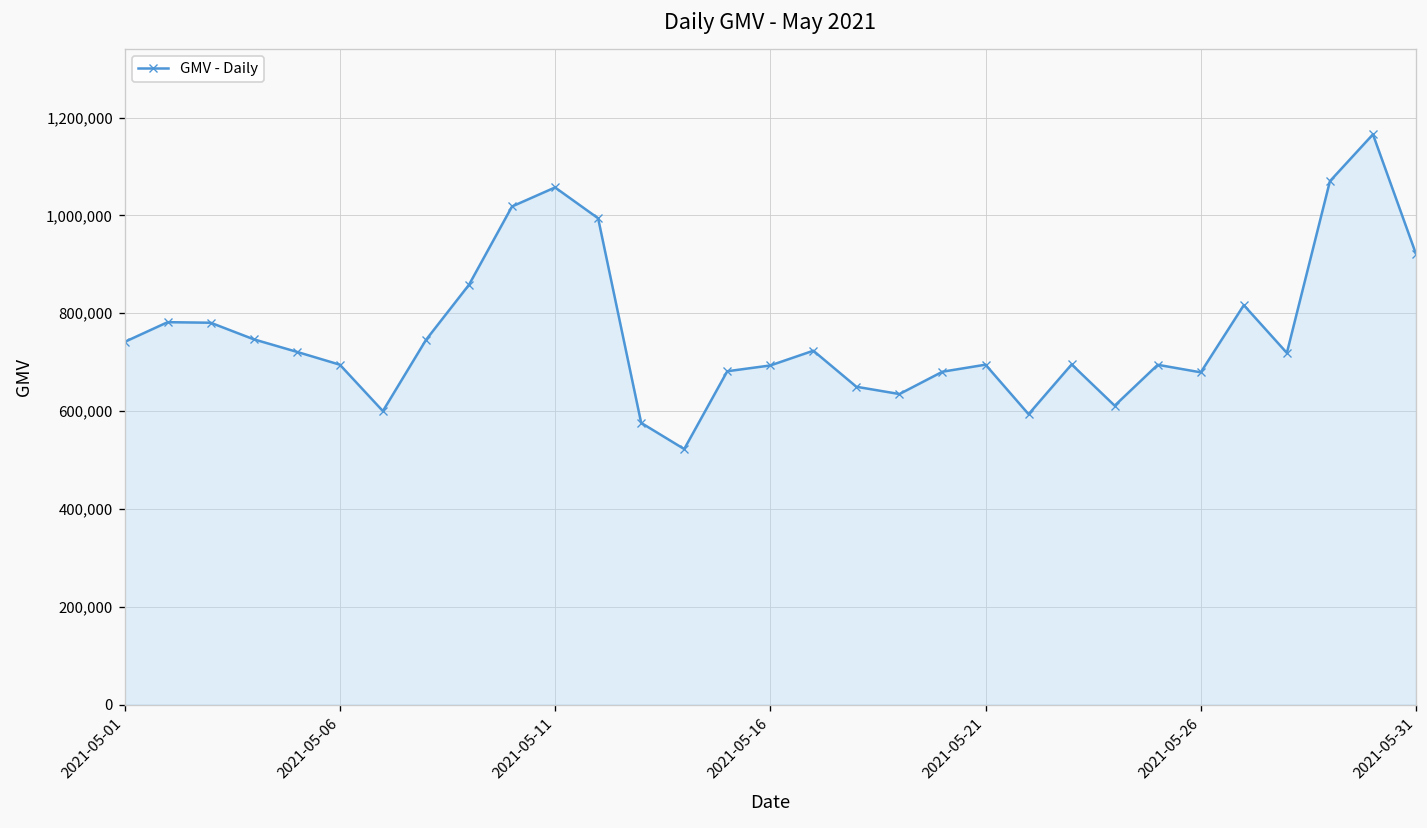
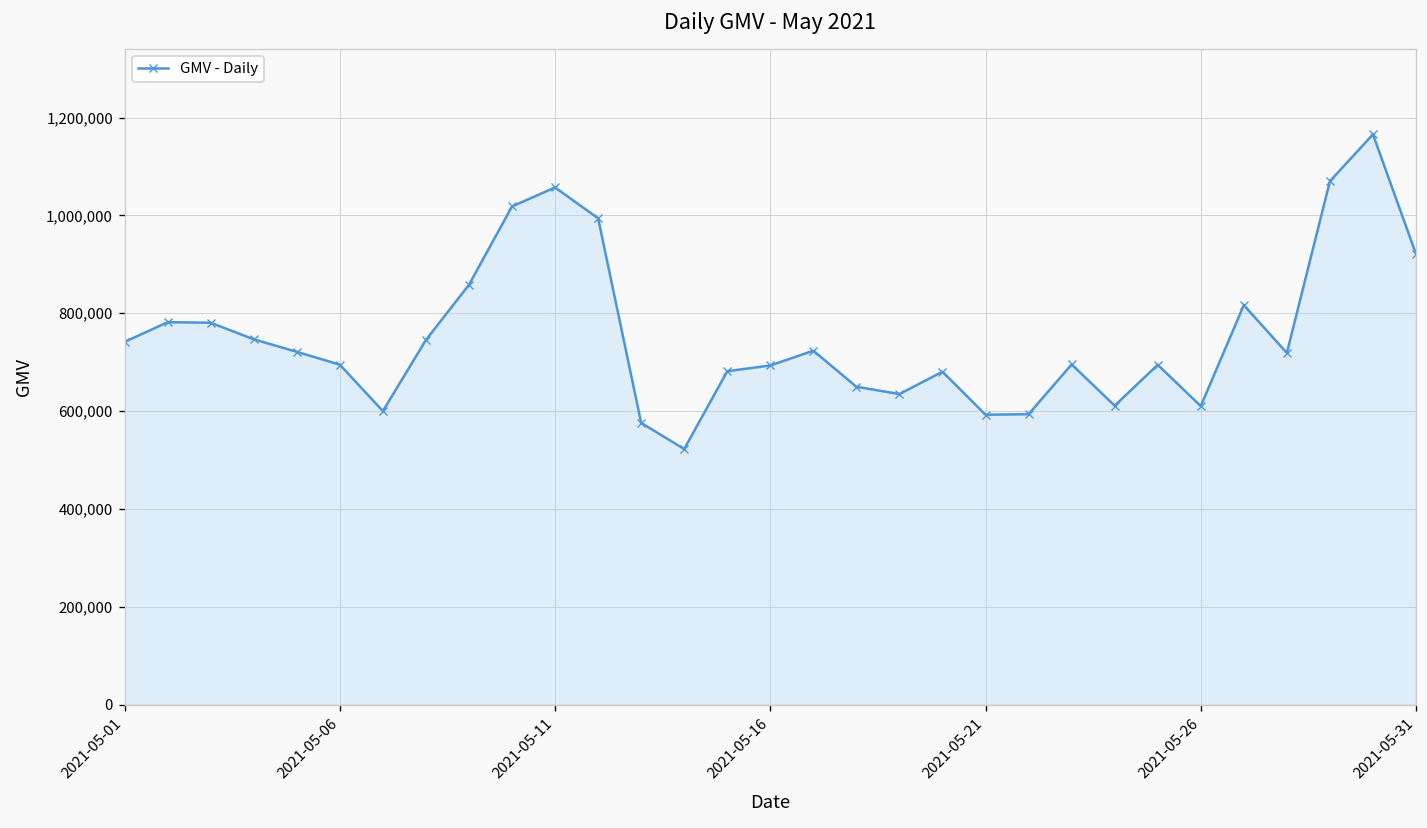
  {
    "2021-05-01": "740,000",
    "2021-05-06": "690,000",
    "2021-05-11": "1,060,000",
    "2021-05-16": "690,000",
-   "2021-05-21": "690,000",
-   "2021-05-26": "680,000",
+   "2021-05-21": "590,000",
+   "2021-05-26": "610,000",
    "2021-05-31": "920,000"
  }
